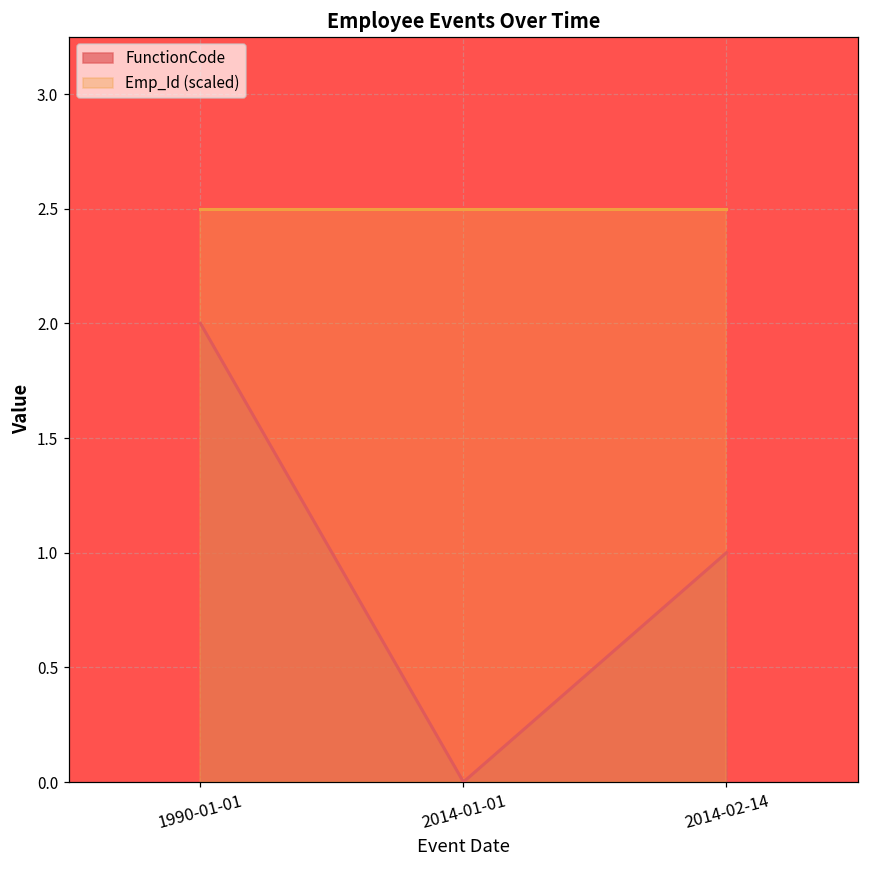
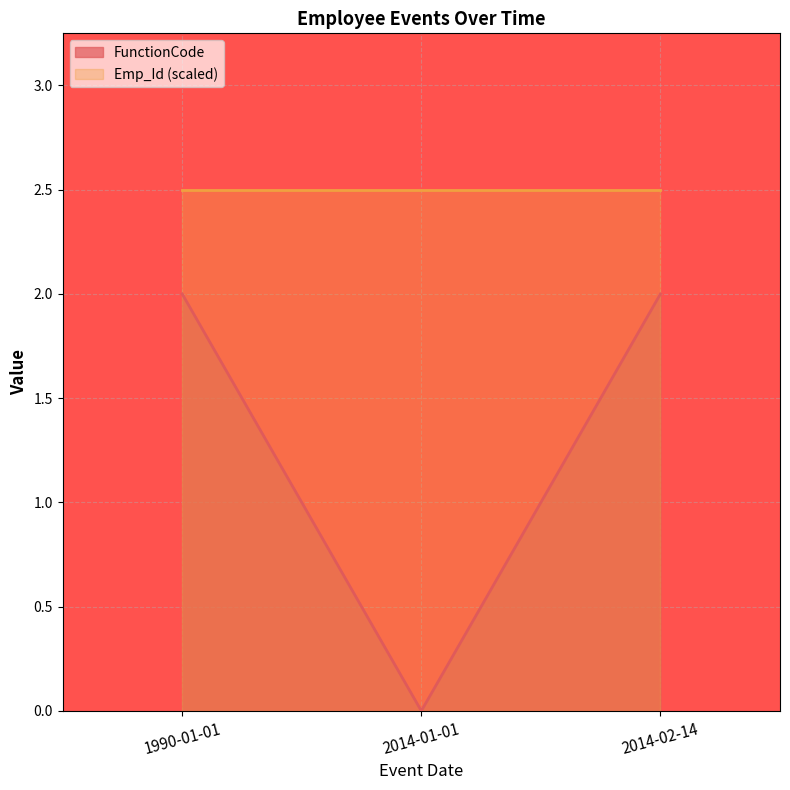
  {
    "FunctionCode": {
      "1990-01-01": 2,
      "2014-01-01": 0,
-     "2014-02-14": 1
+     "2014-02-14": 2
    },
    "Emp_Id (scaled)": {
      "1990-01-01": 2.50,
      "2014-01-01": 2.50,
      "2014-02-14": 2.50
    }
  }
